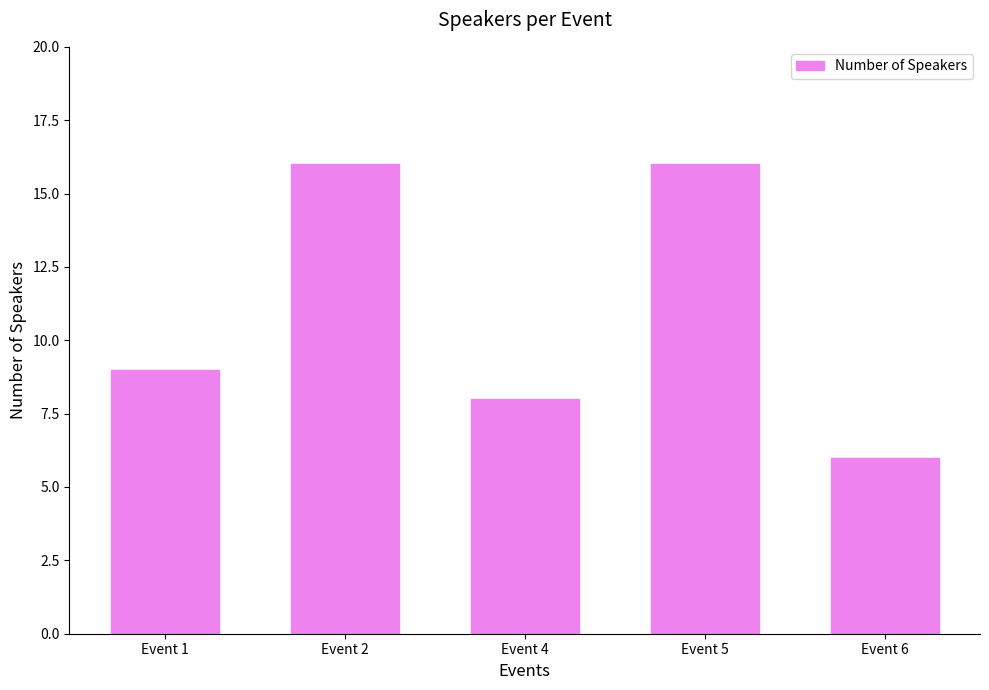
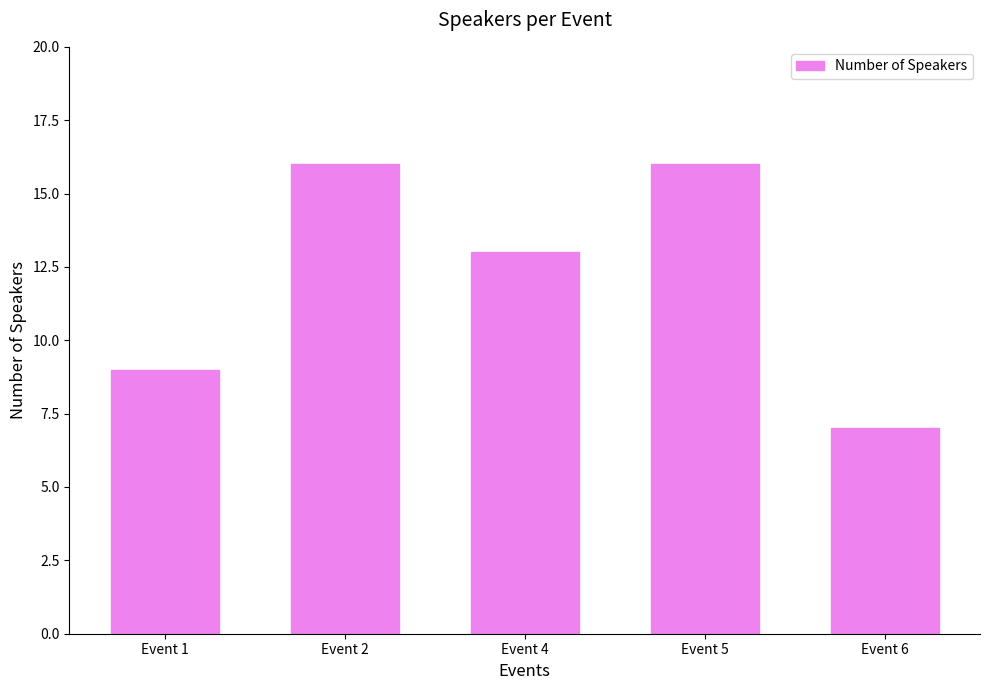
  {
    "Event 1": 9,
    "Event 2": 16,
-   "Event 4": 8,
+   "Event 4": 13,
    "Event 5": 16,
-   "Event 6": 6
+   "Event 6": 7
  }
